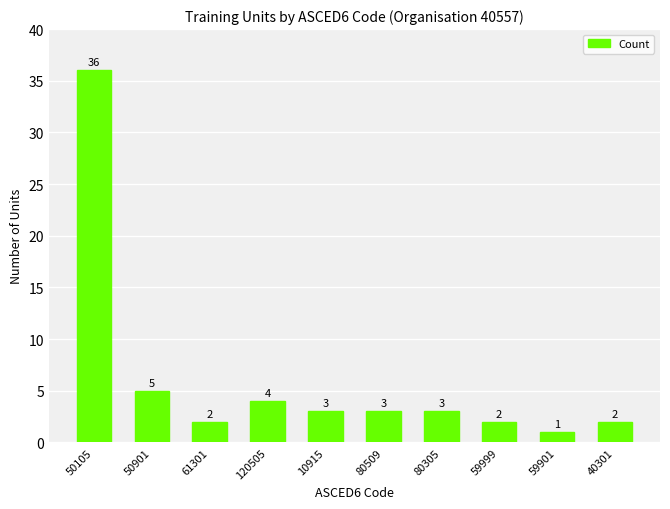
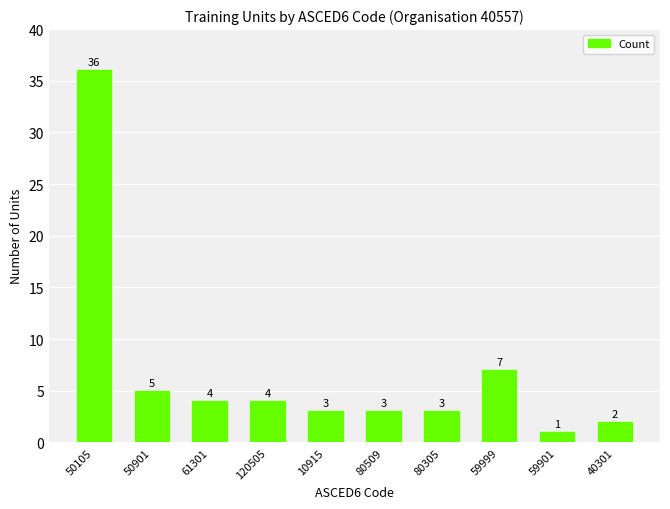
  {
    "50105": 36,
    "50901": 5,
-   "61301": 2,
+   "61301": 4,
    "120505": 4,
    "10915": 3,
    "80509": 3,
    "80305": 3,
-   "59999": 2,
+   "59999": 7,
    "59901": 1,
    "40301": 2
  }
